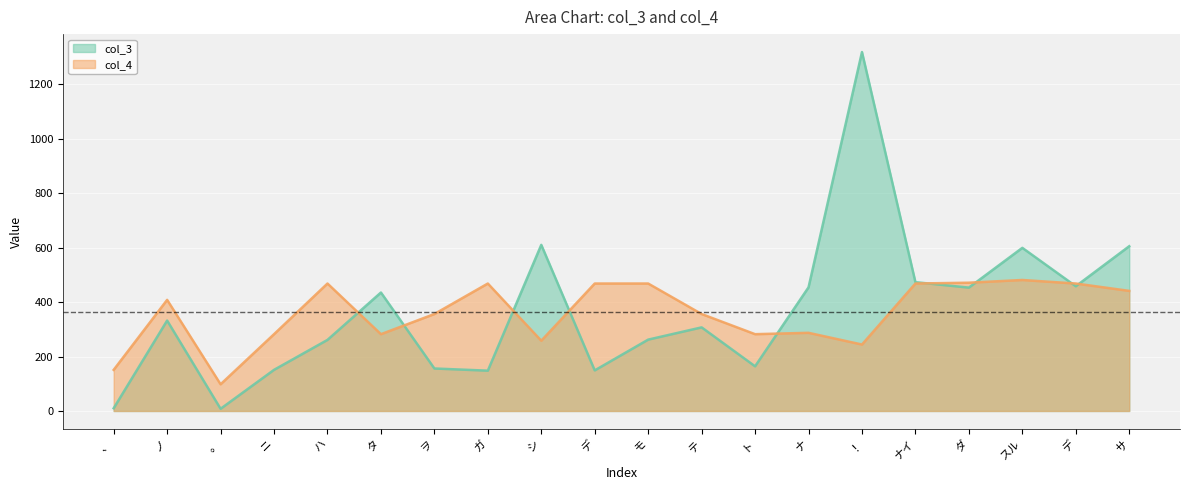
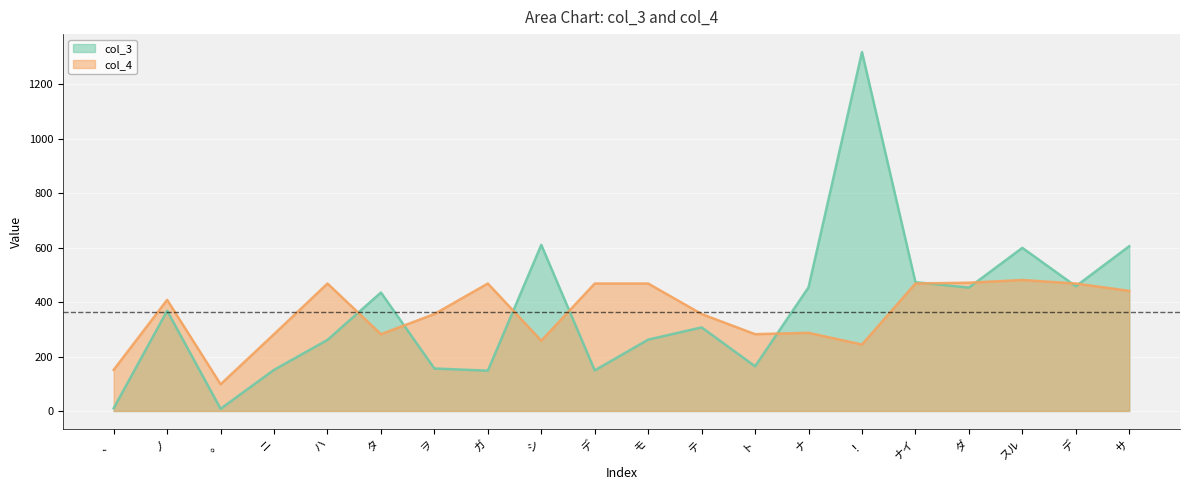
  {
    "col_3": {
      "、": 10,
-     "ノ": 330,
+     "ノ": 370,
      "。": 10,
      "ニ": 150,
      "ハ": 260,
      "タ": 440,
      "ヲ": 160,
      "ガ": 150,
      "シ": 610,
      "モ": 260,
      "テ": 310,
      "ト": 160,
      "ナ": 450,
      "！": 1320,
      "ダ": 450,
      "スル": 600,
      "サ": 610
    },
    "col_4": {
      "、": 150,
      "ノ": 410,
      "。": 100,
      "ニ": 280,
      "ハ": 470,
      "タ": 280,
      "ヲ": 360,
      "ガ": 470,
      "シ": 260,
      "モ": 470,
      "テ": 360,
      "ト": 280,
      "ナ": 290,
      "！": 240,
      "ダ": 470,
      "スル": 480,
      "サ": 440
    }
  }
